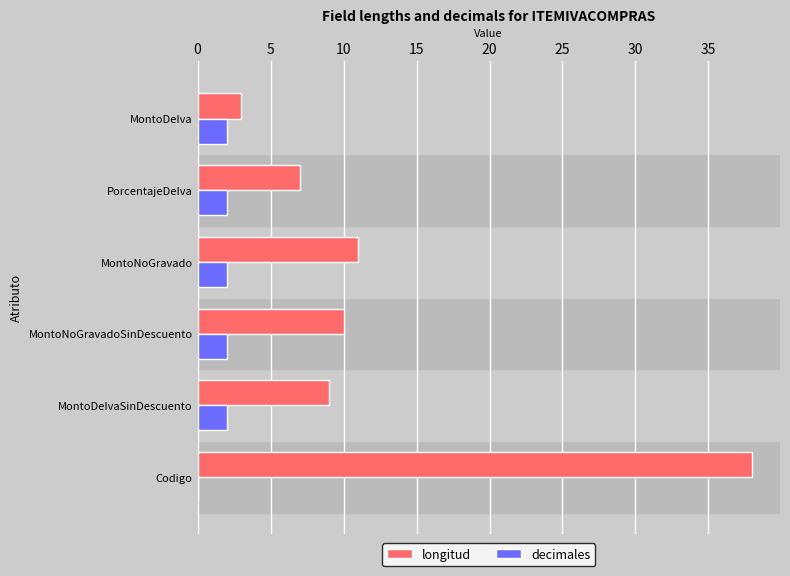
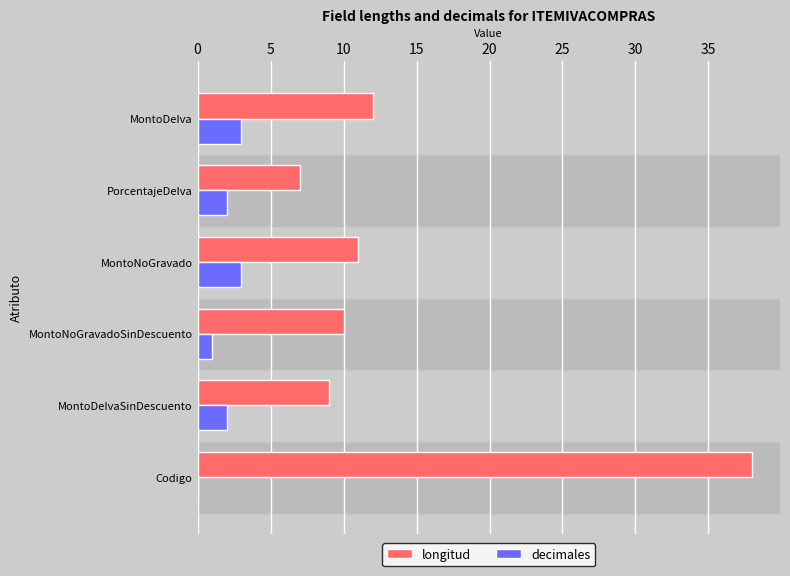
  {
    "longitud": {
-     "MontoDeIva": 3,
+     "MontoDeIva": 12,
      "PorcentajeDeIva": 7,
      "MontoNoGravado": 11,
      "MontoNoGravadoSinDescuento": 10,
      "MontoDeIvaSinDescuento": 9,
      "Codigo": 38
    },
    "decimales": {
-     "MontoDeIva": 2,
+     "MontoDeIva": 3,
      "PorcentajeDeIva": 2,
-     "MontoNoGravado": 2,
-     "MontoNoGravadoSinDescuento": 2,
+     "MontoNoGravado": 3,
+     "MontoNoGravadoSinDescuento": 1,
      "MontoDeIvaSinDescuento": 2,
      "Codigo": 0
    }
  }
